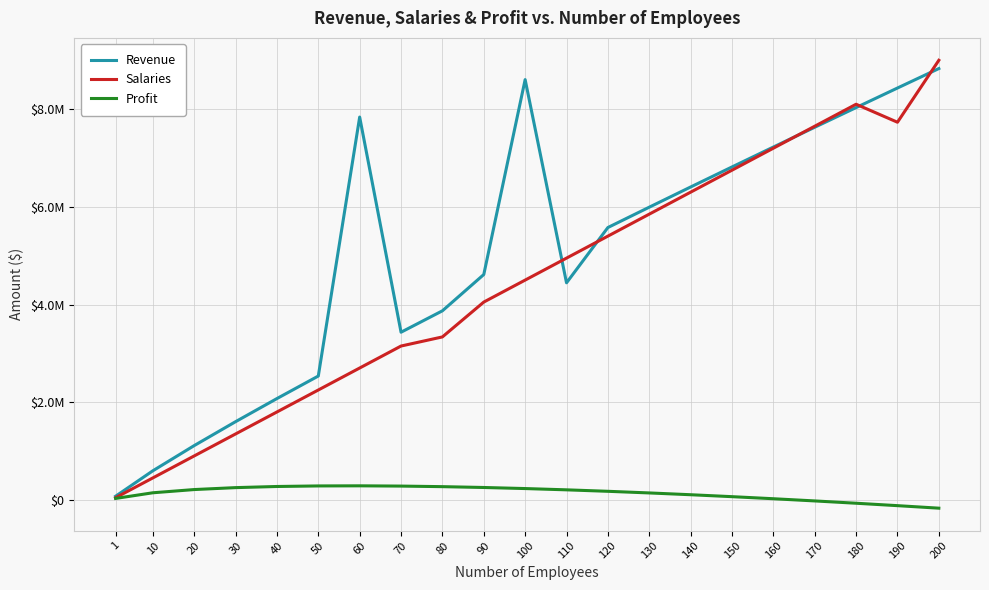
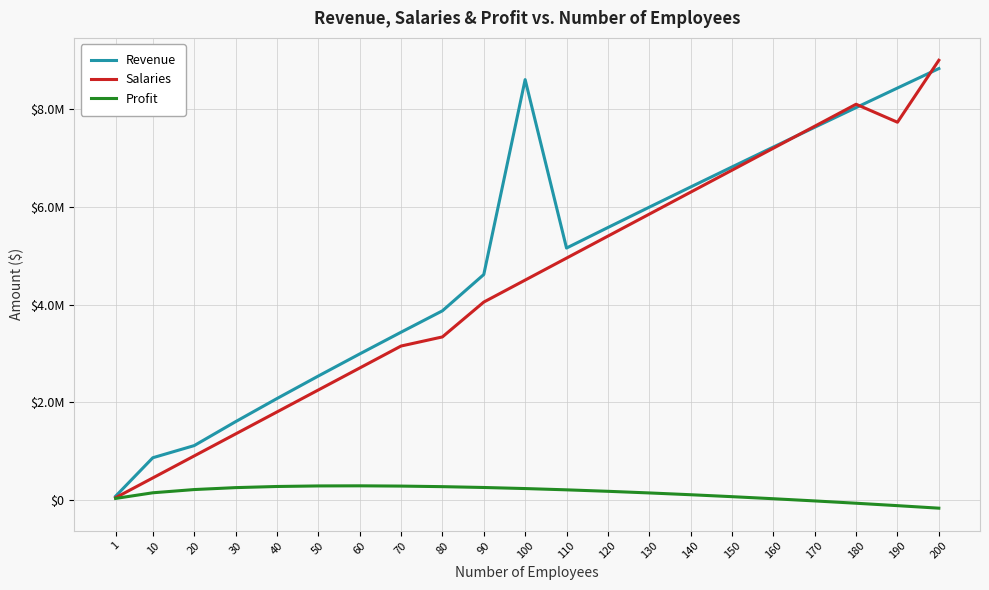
  {
    "Revenue": {
-     "10": "$600000",
+     "10": "$900000",
      "20": "$1100000",
      "30": "$1600000",
      "40": "$2100000",
      "50": "$2500000",
-     "60": "$7800000",
+     "60": "$3000000",
      "70": "$3400000",
      "80": "$3900000",
      "90": "$4600000",
      "100": "$8600000",
-     "110": "$4400000",
+     "110": "$5200000",
      "120": "$5600000",
      "130": "$6000000",
      "140": "$6400000",
      "150": "$6800000",
      "180": "$8000000",
      "190": "$8400000",
      "200": "$8800000"
    },
    "Salaries": {
      "10": "$500000",
      "20": "$900000",
      "30": "$1400000",
      "40": "$1800000",
      "50": "$2300000",
      "60": "$2700000",
      "70": "$3200000",
      "80": "$3300000",
      "90": "$4100000",
      "100": "$4500000",
      "110": "$5000000",
      "120": "$5400000",
      "130": "$5900000",
      "140": "$6300000",
      "150": "$6800000",
      "180": "$8100000",
      "190": "$7700000",
      "200": "$9000000"
    },
    "Profit": {
      "10": "$100000",
      "20": "$200000",
      "30": "$300000",
      "40": "$300000",
      "50": "$300000",
      "60": "$300000",
      "70": "$300000",
      "80": "$300000",
      "90": "$300000",
      "100": "$200000",
      "110": "$200000",
      "120": "$200000",
      "130": "$100000",
      "140": "$100000",
      "150": "$100000",
      "160": "$0",
      "170": "$0",
      "180": "$-100000",
      "190": "$-100000",
      "200": "$-200000"
    }
  }
